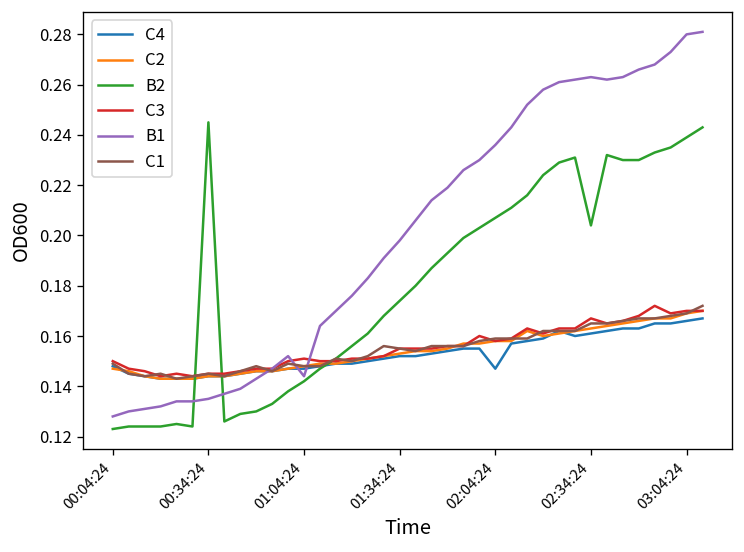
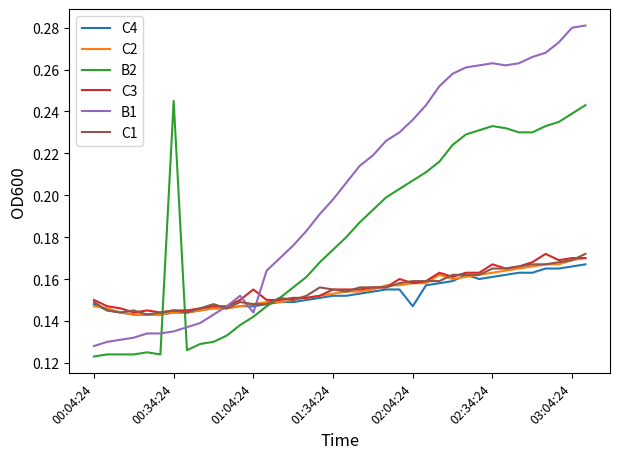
  {
    "C4": {
      "02:04:24": 0.147,
      "02:34:24": 0.161,
      "03:04:24": 0.166
    },
    "C2": {
      "02:34:24": 0.163
    },
    "B2": {
      "00:04:24": 0.123,
      "00:34:24": 0.245,
      "01:04:24": 0.142,
      "01:34:24": 0.174,
      "02:04:24": 0.207,
-     "02:34:24": 0.204,
+     "02:34:24": 0.233,
      "03:04:24": 0.239
    },
    "C3": {
-     "01:04:24": 0.151,
+     "01:04:24": 0.155,
      "02:34:24": 0.167
    },
    "B1": {
      "00:04:24": 0.128,
      "00:34:24": 0.135,
      "01:04:24": 0.144,
      "01:34:24": 0.198,
      "02:04:24": 0.236,
      "02:34:24": 0.263,
      "03:04:24": 0.280
    },
    "C1": {
      "02:34:24": 0.165
    }
  }
